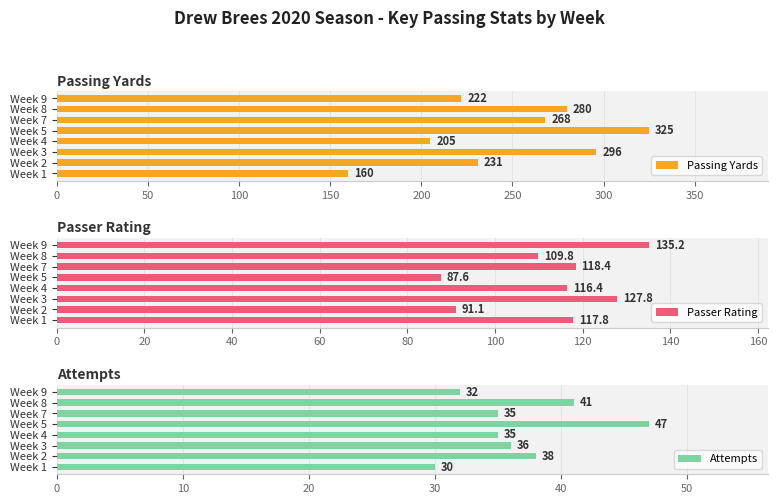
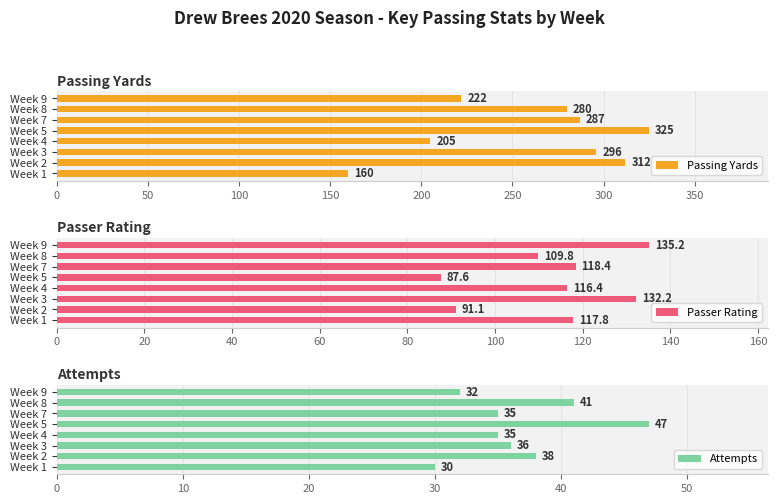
  {
    "Passing Yards": {
      "Week 9": 222,
      "Week 8": 280,
-     "Week 7": 268,
+     "Week 7": 287,
      "Week 5": 325,
      "Week 4": 205,
      "Week 3": 296,
-     "Week 2": 231,
+     "Week 2": 312,
      "Week 1": 160
    },
    "Passer Rating": {
-     "Week 3": 128
+     "Week 3": 132
    },
    "Attempts": {
      "Week 9": 32,
      "Week 8": 41,
      "Week 7": 35,
      "Week 5": 47,
      "Week 4": 35,
      "Week 3": 36,
      "Week 2": 38,
      "Week 1": 30
    }
  }
